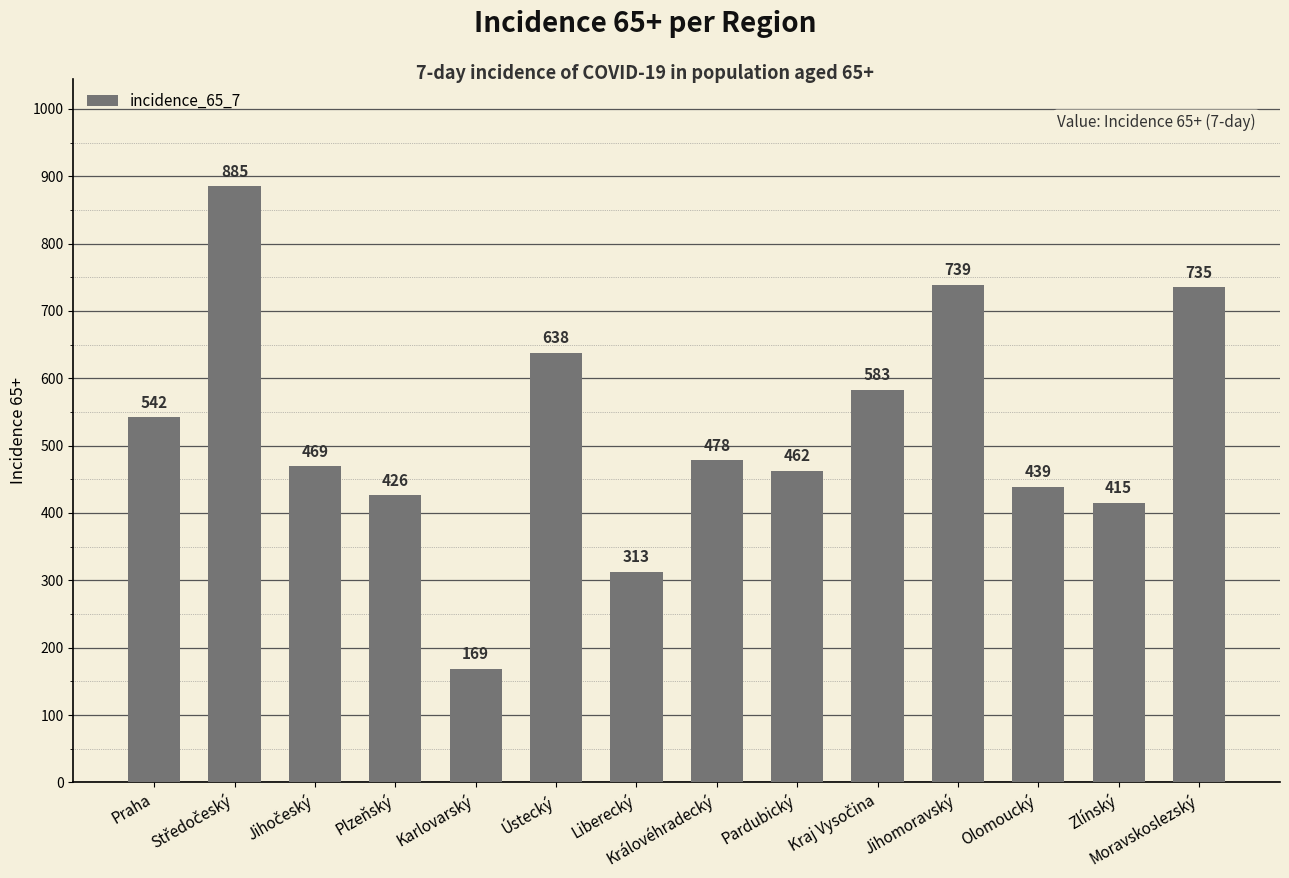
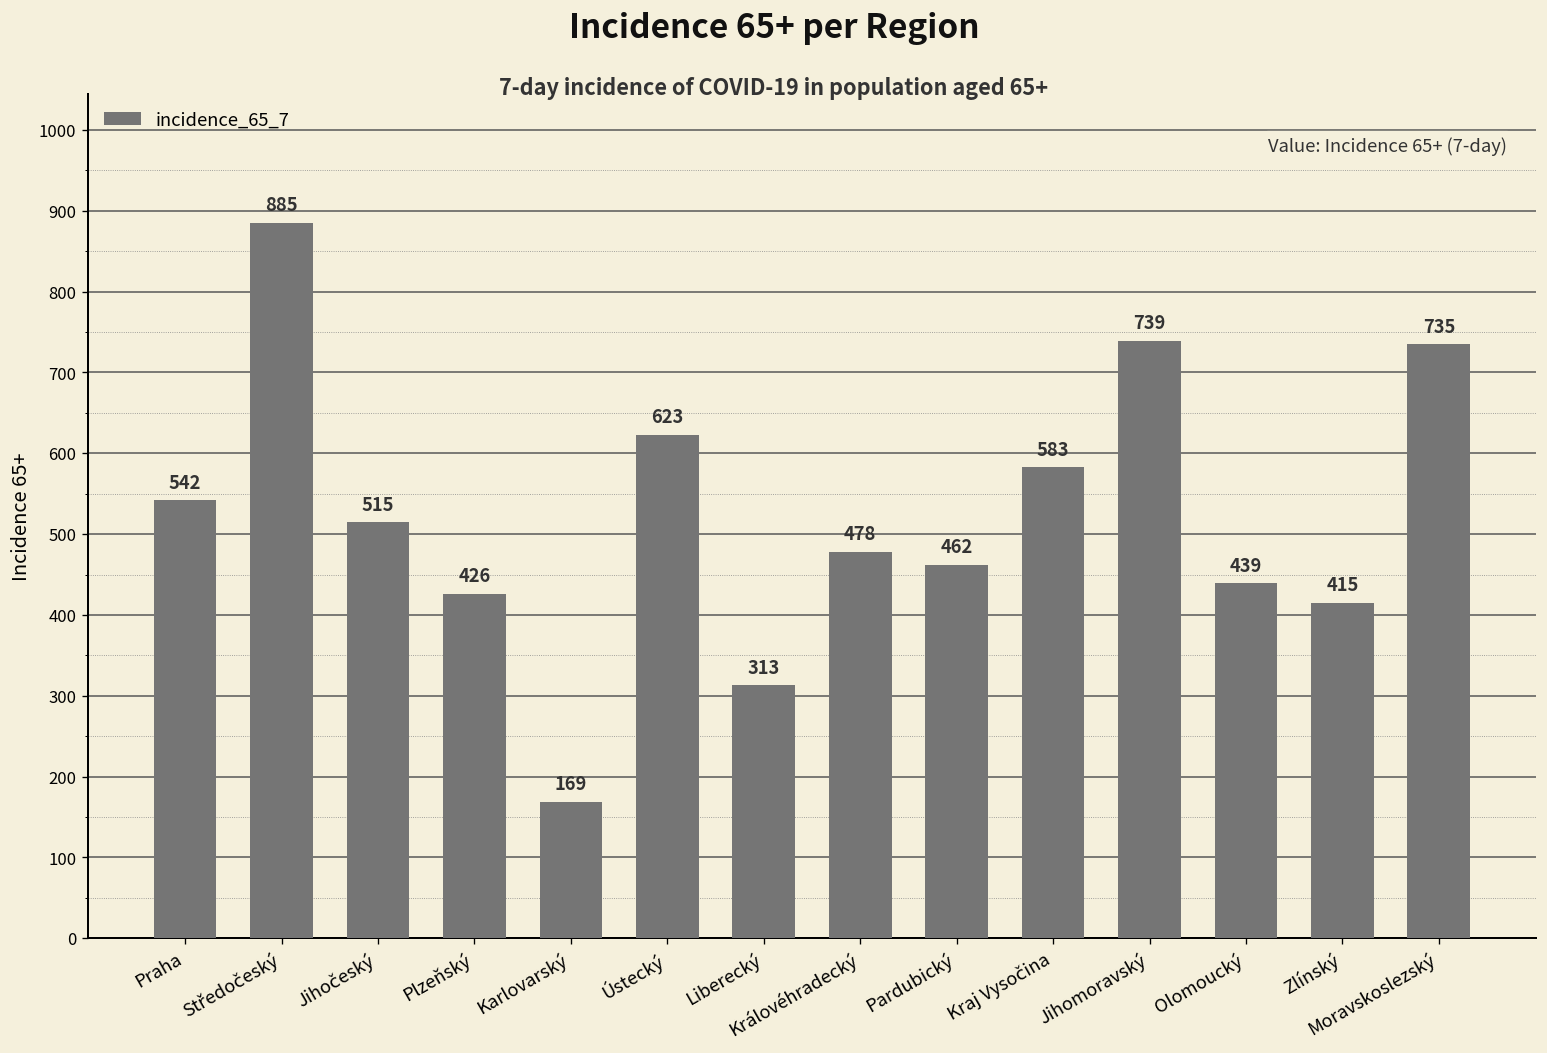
  {
    "Praha": 542,
    "Středočeský": 885,
-   "Jihočeský": 469,
+   "Jihočeský": 515,
    "Plzeňský": 426,
    "Karlovarský": 169,
-   "Ústecký": 638,
+   "Ústecký": 623,
    "Liberecký": 313,
    "Královéhradecký": 478,
    "Pardubický": 462,
    "Kraj Vysočina": 583,
    "Jihomoravský": 739,
    "Olomoucký": 439,
    "Zlínský": 415,
    "Moravskoslezský": 735
  }
